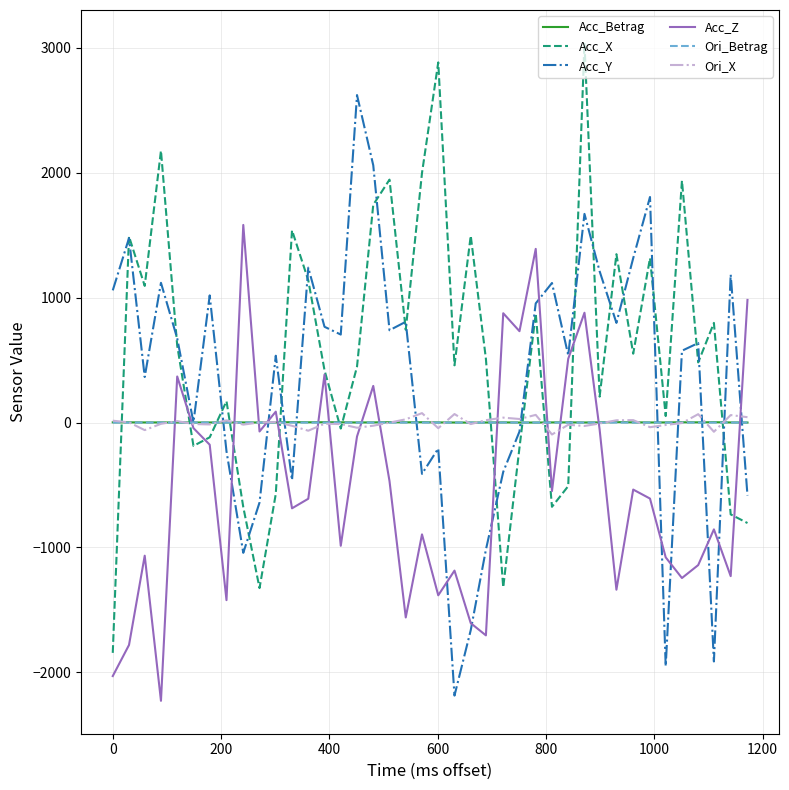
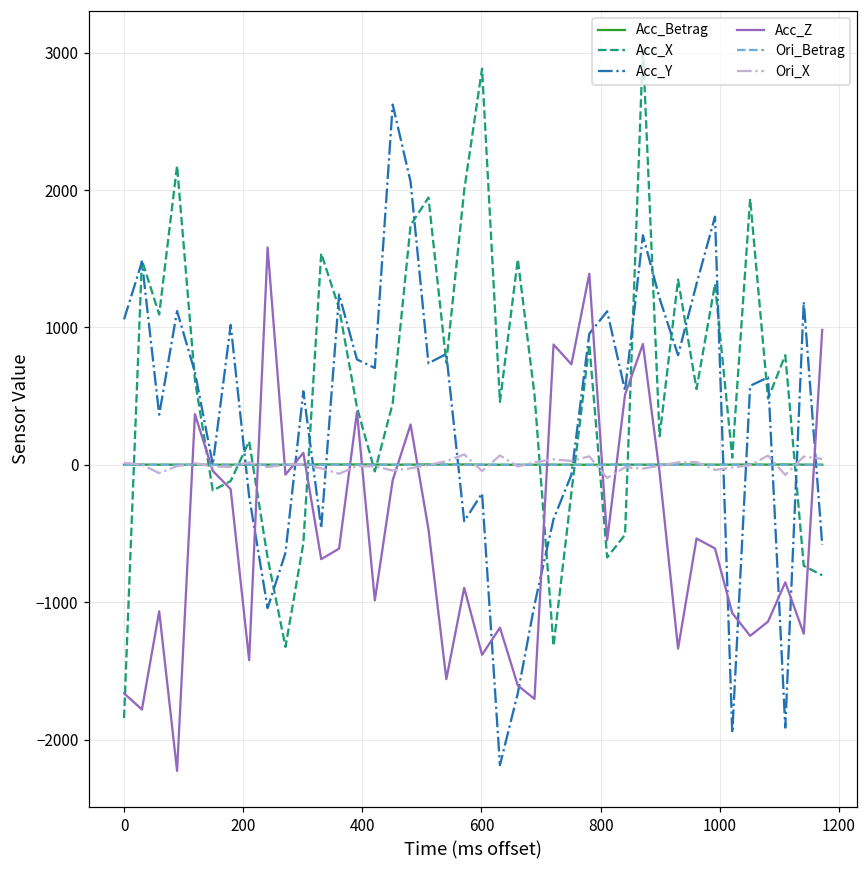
  {
    "Acc_X": {
      "0": -1840
    },
    "Acc_Y": {
      "0": 1060
    },
    "Acc_Z": {
-     "0": -2030
+     "0": -1660
    }
  }
